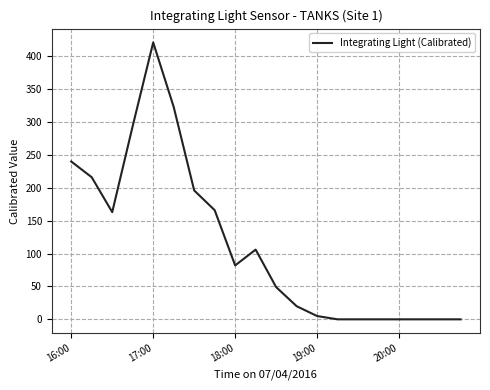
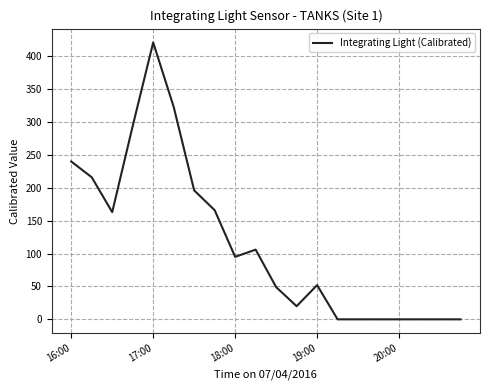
  {
    "16:00": 240,
    "17:00": 420,
-   "18:00": 80,
-   "19:00": 10,
+   "18:00": 100,
+   "19:00": 50,
    "20:00": 0
  }
